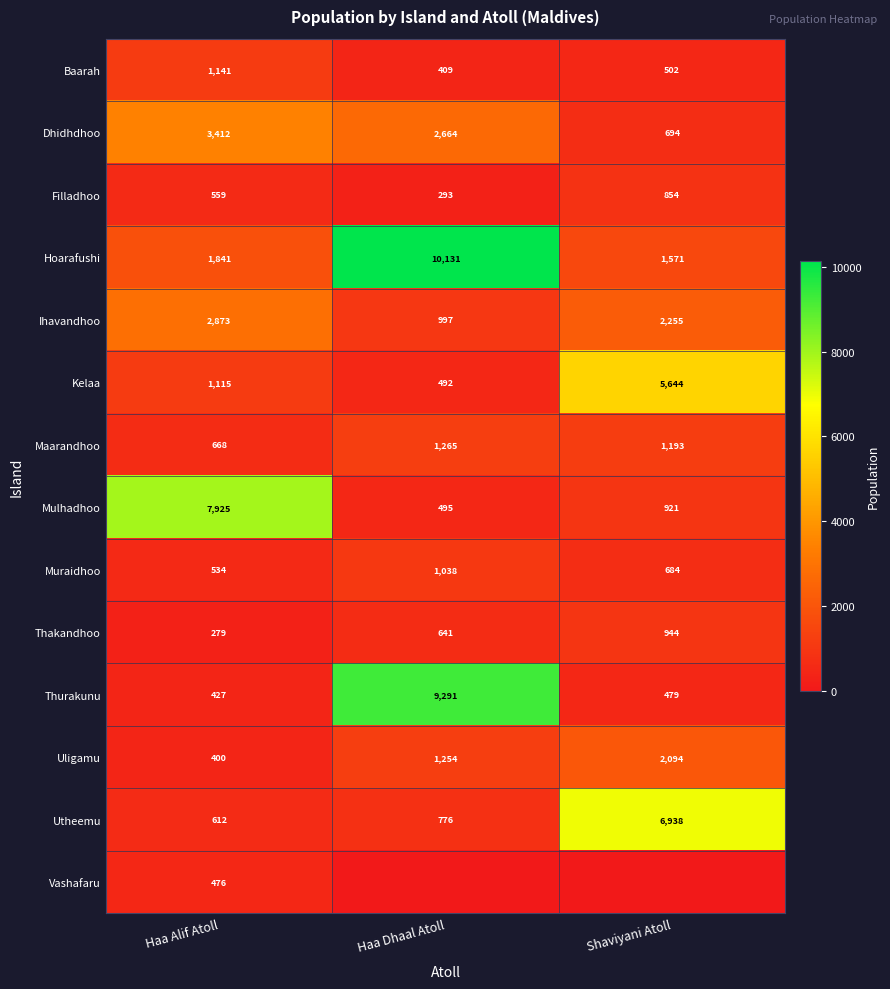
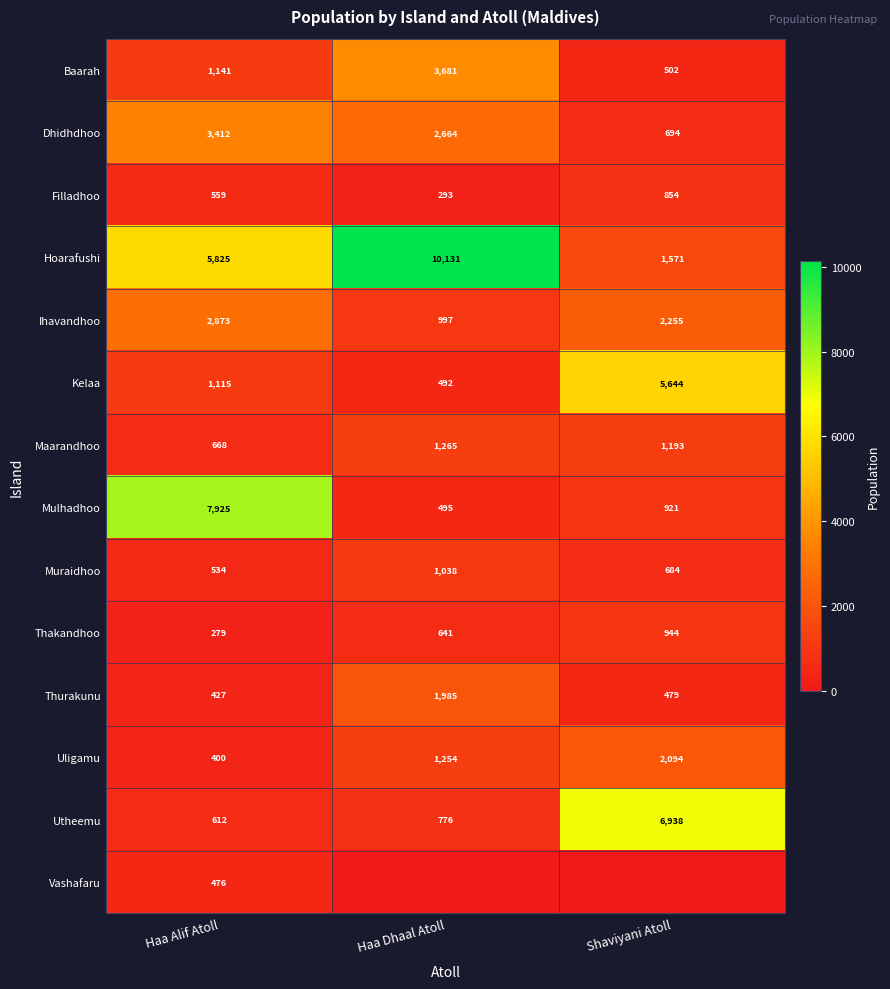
  {
    "Baarah": {
      "Haa Alif Atoll": "1,141",
-     "Haa Dhaal Atoll": "409",
+     "Haa Dhaal Atoll": "3,681",
      "Shaviyani Atoll": "502"
    },
    "Dhidhdhoo": {
      "Haa Alif Atoll": "3,412",
      "Haa Dhaal Atoll": "2,664",
      "Shaviyani Atoll": "694"
    },
    "Filladhoo": {
      "Haa Alif Atoll": "559",
      "Haa Dhaal Atoll": "293",
      "Shaviyani Atoll": "854"
    },
    "Hoarafushi": {
-     "Haa Alif Atoll": "1,841",
+     "Haa Alif Atoll": "5,825",
      "Haa Dhaal Atoll": "10,131",
      "Shaviyani Atoll": "1,571"
    },
    "Ihavandhoo": {
      "Haa Alif Atoll": "2,873",
      "Haa Dhaal Atoll": "997",
      "Shaviyani Atoll": "2,255"
    },
    "Kelaa": {
      "Haa Alif Atoll": "1,115",
      "Haa Dhaal Atoll": "492",
      "Shaviyani Atoll": "5,644"
    },
    "Maarandhoo": {
      "Haa Alif Atoll": "668",
      "Haa Dhaal Atoll": "1,265",
      "Shaviyani Atoll": "1,193"
    },
    "Mulhadhoo": {
      "Haa Alif Atoll": "7,925",
      "Haa Dhaal Atoll": "495",
      "Shaviyani Atoll": "921"
    },
    "Muraidhoo": {
      "Haa Alif Atoll": "534",
      "Haa Dhaal Atoll": "1,038",
      "Shaviyani Atoll": "684"
    },
    "Thakandhoo": {
      "Haa Alif Atoll": "279",
      "Haa Dhaal Atoll": "641",
      "Shaviyani Atoll": "944"
    },
    "Thurakunu": {
      "Haa Alif Atoll": "427",
-     "Haa Dhaal Atoll": "9,291",
+     "Haa Dhaal Atoll": "1,985",
      "Shaviyani Atoll": "479"
    },
    "Uligamu": {
      "Haa Alif Atoll": "400",
      "Haa Dhaal Atoll": "1,254",
      "Shaviyani Atoll": "2,094"
    },
    "Utheemu": {
      "Haa Alif Atoll": "612",
      "Haa Dhaal Atoll": "776",
      "Shaviyani Atoll": "6,938"
    },
    "Vashafaru": {
      "Haa Alif Atoll": "476"
    }
  }
